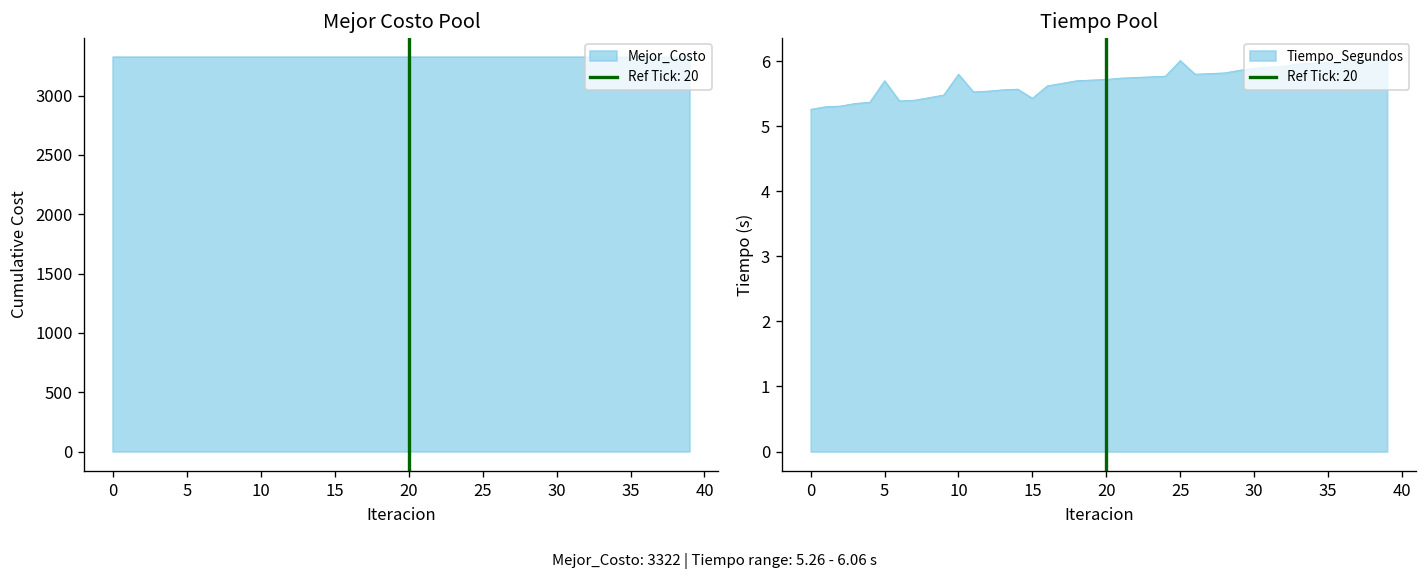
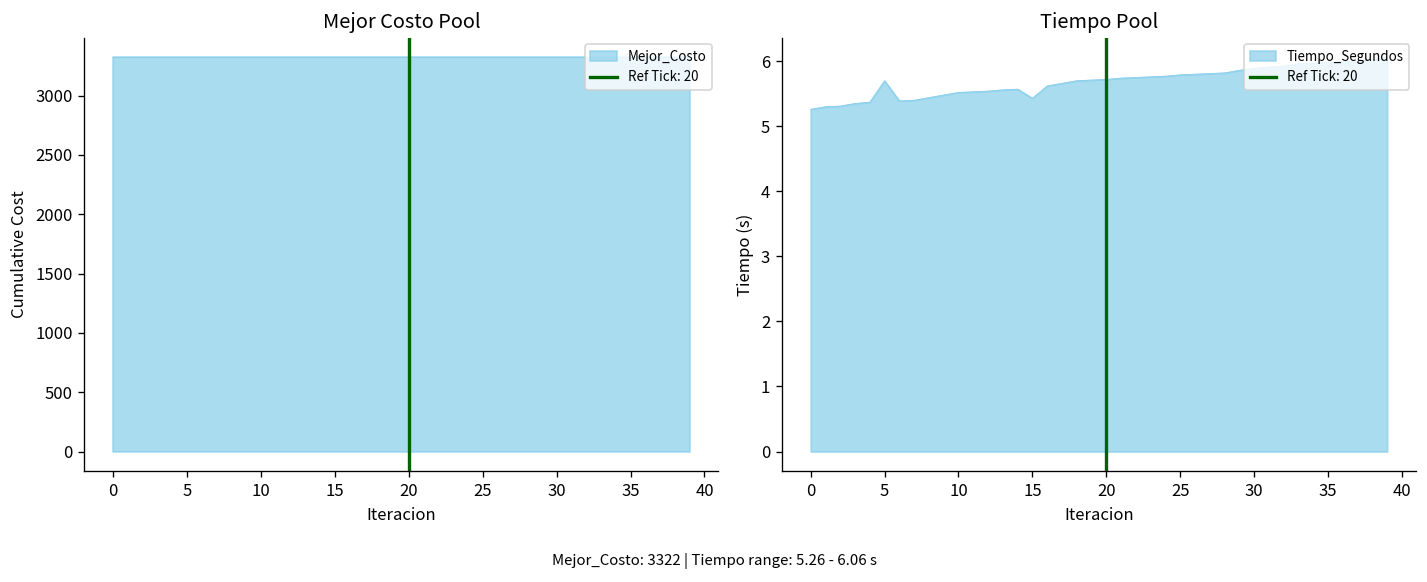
  {
    "Mejor Costo Pool": {
      "0": 3300,
      "5": 3300,
      "10": 3300,
      "15": 3300,
      "20": 3300,
      "25": 3300,
      "30": 3300
    },
    "Tiempo Pool": {
      "0": 5.3,
      "5": 5.7,
-     "10": 5.8,
+     "10": 5.5,
      "15": 5.4,
      "20": 5.7,
-     "25": 6.0
+     "25": 5.8
    }
  }
